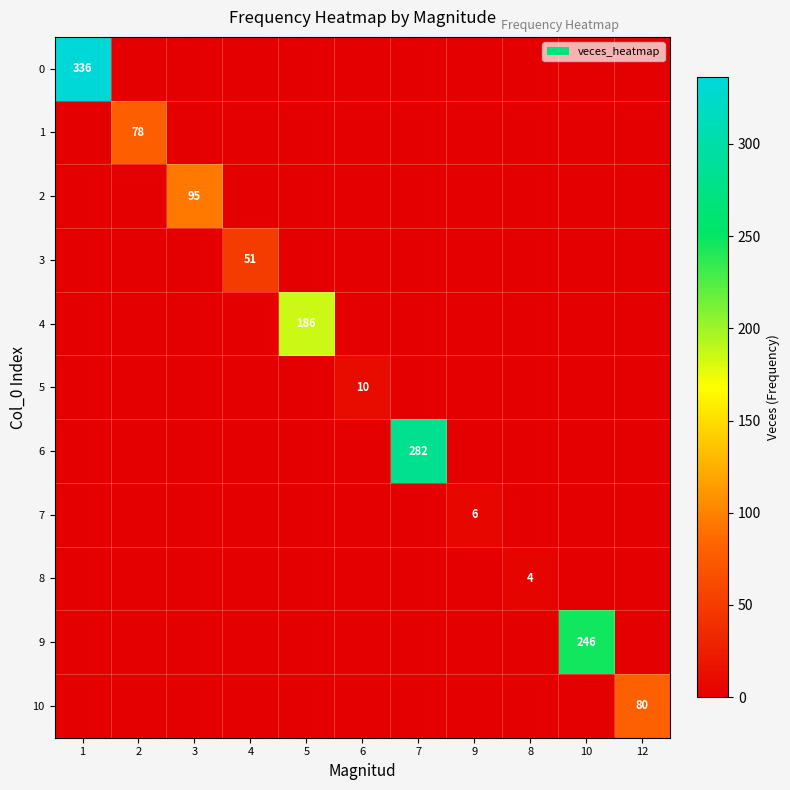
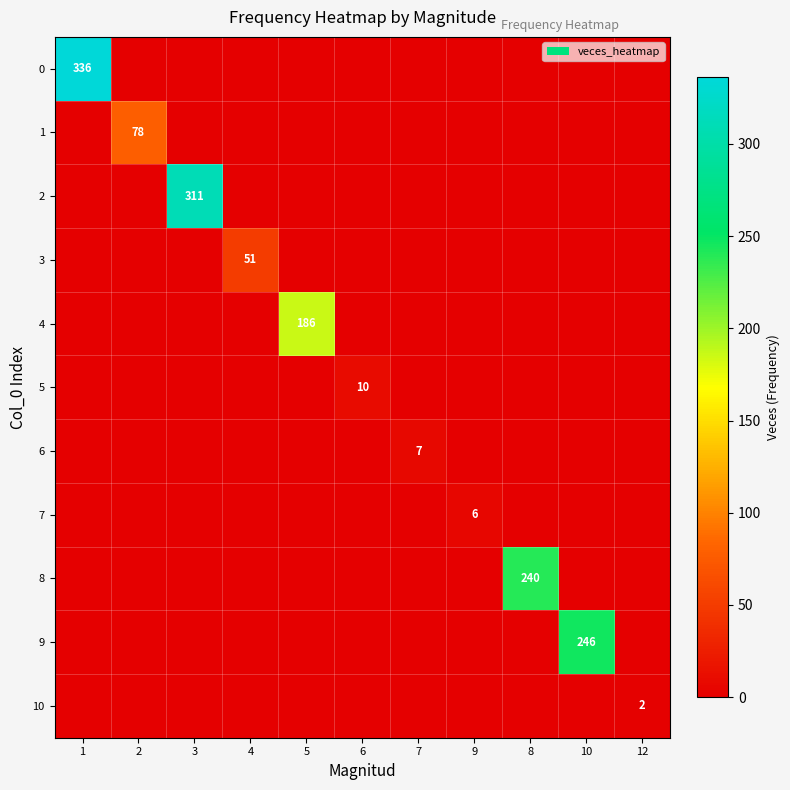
  {
    "0": {
      "1": 336
    },
    "1": {
      "2": 78
    },
    "2": {
-     "3": 95
+     "3": 311
    },
    "3": {
      "4": 51
    },
    "4": {
      "5": 186
    },
    "5": {
      "6": 10
    },
    "6": {
-     "7": 282
+     "7": 7
    },
    "7": {
      "9": 6
    },
    "8": {
-     "8": 4
+     "8": 240
    },
    "9": {
      "10": 246
    },
    "10": {
-     "12": 80
+     "12": 2
    }
  }
